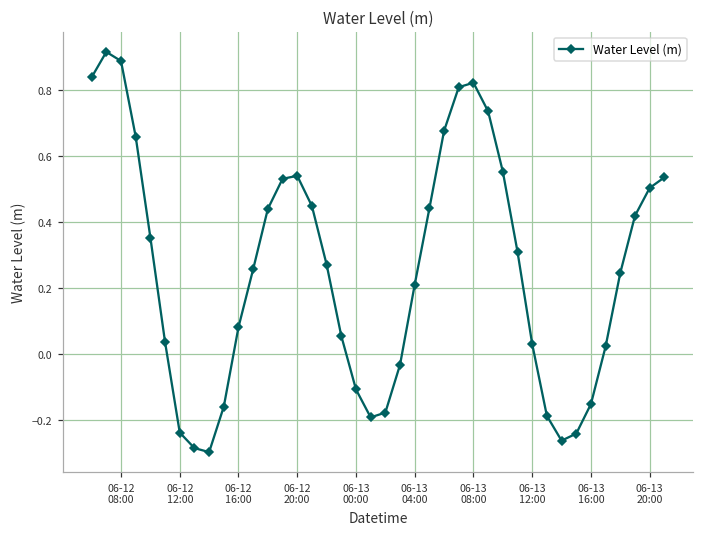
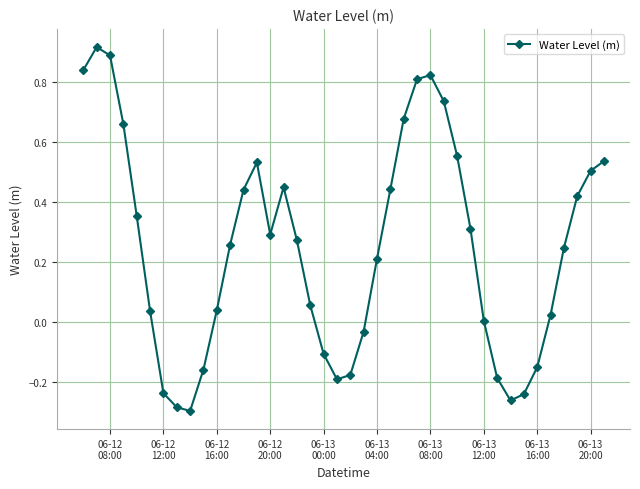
  {
    "06-12 08:00": 0.89,
    "06-12 12:00": -0.24,
-   "06-12 16:00": 0.08,
-   "06-12 20:00": 0.54,
+   "06-12 16:00": 0.04,
+   "06-12 20:00": 0.29,
    "06-13 00:00": -0.11,
    "06-13 04:00": 0.21,
    "06-13 08:00": 0.82,
-   "06-13 12:00": 0.03,
+   "06-13 12:00": 0.00,
    "06-13 16:00": -0.15,
    "06-13 20:00": 0.50
  }
